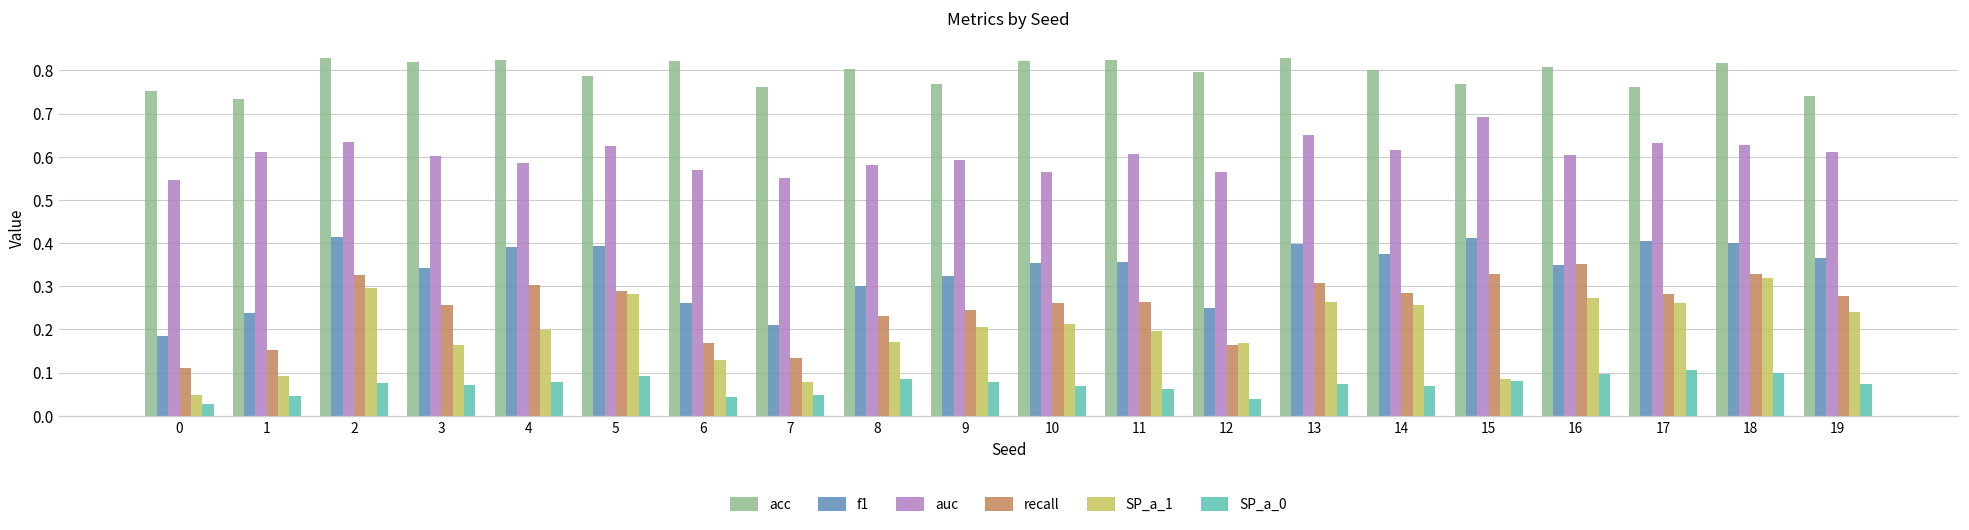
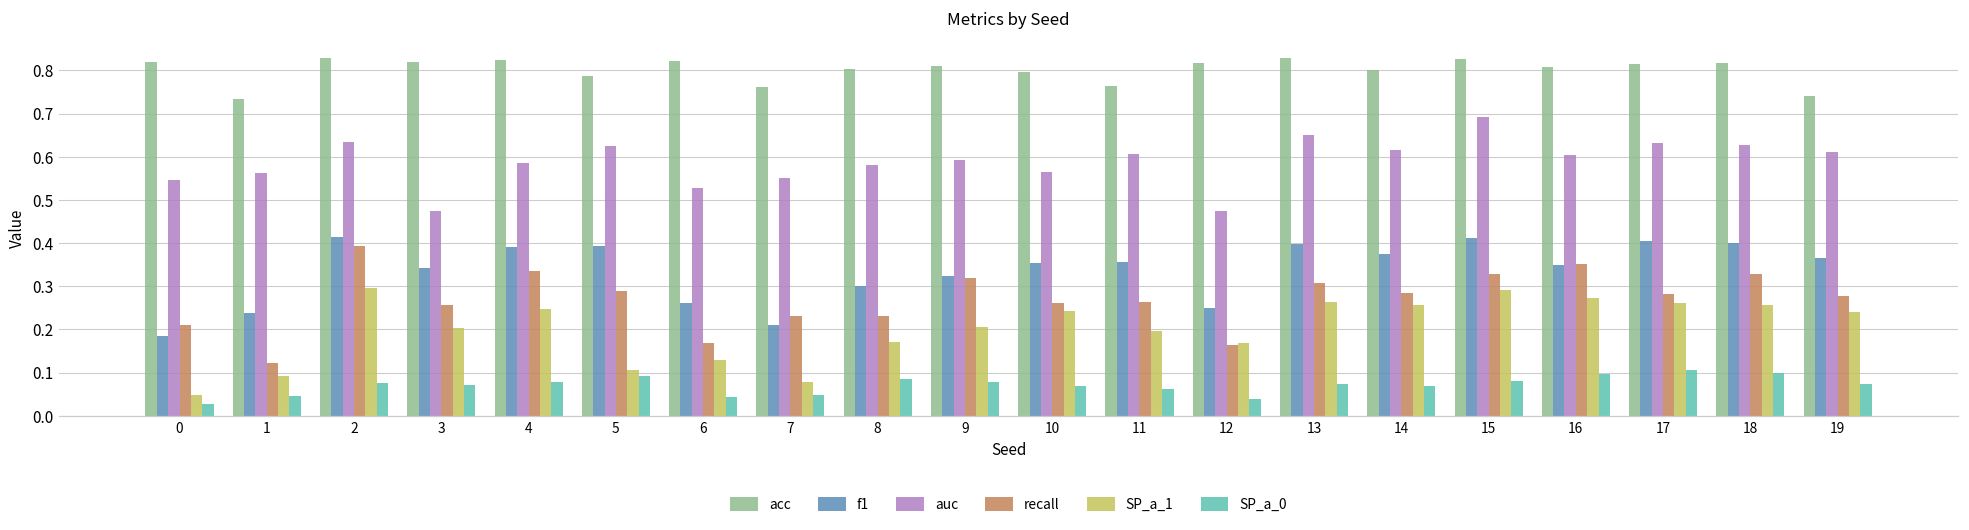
  {
    "acc": {
-     "0": 0.75,
+     "0": 0.82,
      "1": 0.73,
      "2": 0.83,
      "3": 0.82,
      "4": 0.82,
      "5": 0.79,
      "6": 0.82,
      "7": 0.76,
      "8": 0.80,
-     "9": 0.77,
-     "10": 0.82,
-     "11": 0.82,
-     "12": 0.80,
+     "9": 0.81,
+     "10": 0.80,
+     "11": 0.76,
+     "12": 0.82,
      "13": 0.83,
      "14": 0.80,
-     "15": 0.77,
+     "15": 0.83,
      "16": 0.81,
-     "17": 0.76,
+     "17": 0.81,
      "18": 0.82,
      "19": 0.74
    },
    "auc": {
      "0": 0.55,
-     "1": 0.61,
+     "1": 0.56,
      "2": 0.63,
-     "3": 0.60,
+     "3": 0.47,
      "4": 0.59,
      "5": 0.63,
-     "6": 0.57,
+     "6": 0.53,
      "7": 0.55,
      "8": 0.58,
      "9": 0.59,
      "10": 0.56,
      "11": 0.61,
-     "12": 0.57,
+     "12": 0.48,
      "13": 0.65,
      "14": 0.62,
      "15": 0.69,
      "16": 0.60,
      "17": 0.63,
      "18": 0.63,
      "19": 0.61
    },
    "recall": {
-     "0": 0.11,
-     "1": 0.15,
-     "2": 0.33,
+     "0": 0.21,
+     "1": 0.12,
+     "2": 0.39,
      "3": 0.26,
-     "4": 0.30,
+     "4": 0.33,
      "5": 0.29,
      "6": 0.17,
-     "7": 0.13,
+     "7": 0.23,
      "8": 0.23,
-     "9": 0.25,
+     "9": 0.32,
      "10": 0.26,
      "11": 0.26,
      "12": 0.16,
      "13": 0.31,
      "14": 0.28,
      "15": 0.33,
      "16": 0.35,
      "17": 0.28,
      "18": 0.33,
      "19": 0.28
    },
    "SP_a_1": {
      "0": 0.05,
      "1": 0.09,
      "2": 0.30,
-     "3": 0.16,
-     "4": 0.20,
-     "5": 0.28,
+     "3": 0.20,
+     "4": 0.25,
+     "5": 0.11,
      "6": 0.13,
      "7": 0.08,
      "8": 0.17,
      "9": 0.20,
-     "10": 0.21,
+     "10": 0.24,
      "11": 0.20,
      "12": 0.17,
      "13": 0.26,
      "14": 0.26,
-     "15": 0.08,
+     "15": 0.29,
      "16": 0.27,
      "17": 0.26,
-     "18": 0.32,
+     "18": 0.26,
      "19": 0.24
    }
  }
